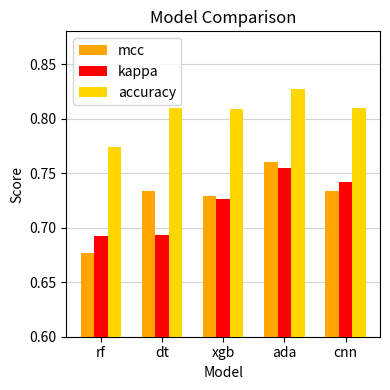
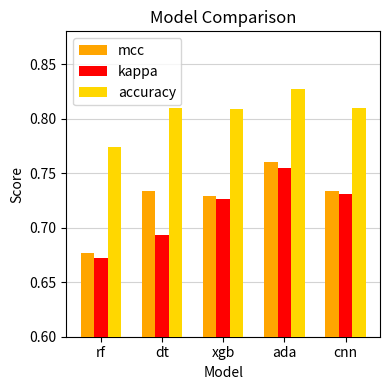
  {
    "kappa": {
-     "rf": 0.692,
+     "rf": 0.673,
      "dt": 0.694,
      "xgb": 0.726,
      "ada": 0.755,
-     "cnn": 0.742
+     "cnn": 0.731
    }
  }
